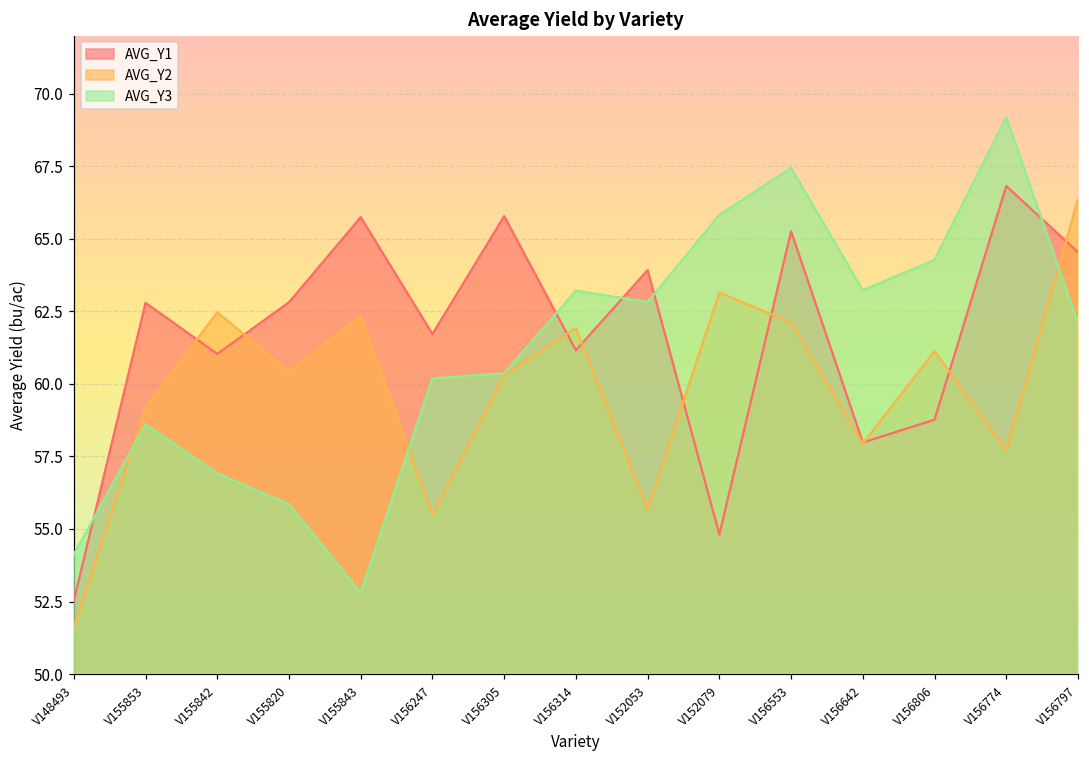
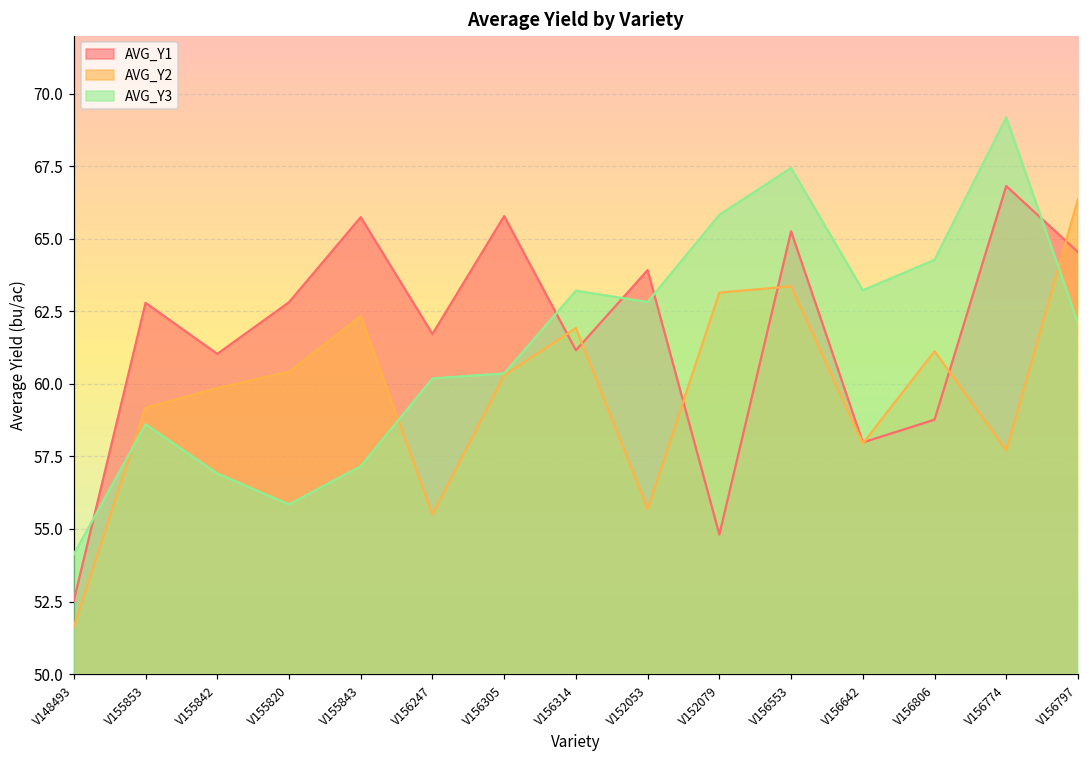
  {
    "AVG_Y1": {
      "V148493": 52.5,
      "V155853": 62.8,
      "V155842": 61.0,
      "V155820": 62.8,
      "V155843": 65.7,
      "V156247": 61.7,
      "V156305": 65.8,
      "V156314": 61.2,
      "V152053": 63.9,
      "V152079": 54.8,
      "V156553": 65.3,
      "V156806": 58.8,
      "V156774": 66.8,
      "V156797": 64.5
    },
    "AVG_Y2": {
      "V148493": 51.6,
      "V155853": 59.2,
-     "V155842": 62.5,
+     "V155842": 59.9,
      "V155820": 60.4,
      "V155843": 62.3,
      "V156247": 55.5,
      "V156314": 61.9,
      "V152053": 55.7,
      "V152079": 63.1,
-     "V156553": 62.1,
+     "V156553": 63.4,
      "V156806": 61.1,
      "V156774": 57.7,
      "V156797": 66.4
    },
    "AVG_Y3": {
      "V148493": 54.1,
      "V155853": 58.6,
      "V155842": 56.9,
      "V155820": 55.8,
-     "V155843": 52.8,
+     "V155843": 57.2,
      "V156247": 60.2,
      "V156314": 63.2,
      "V152053": 62.8,
      "V152079": 65.8,
      "V156553": 67.4,
      "V156642": 63.2,
      "V156806": 64.3,
      "V156774": 69.2,
      "V156797": 62.1
    }
  }
